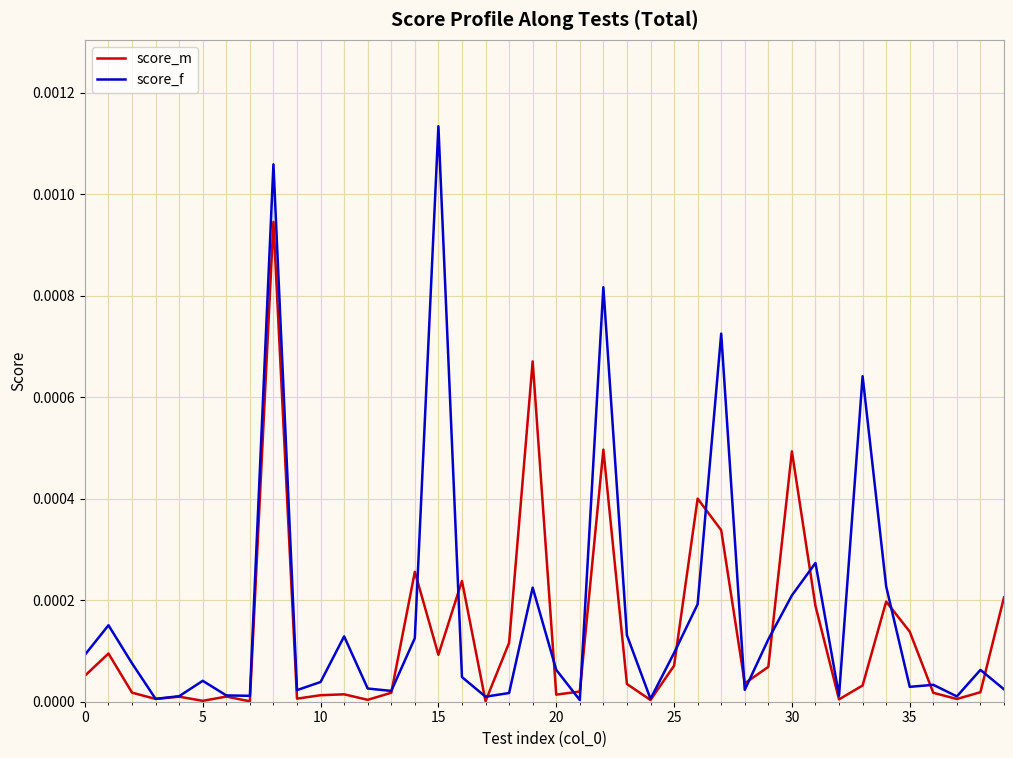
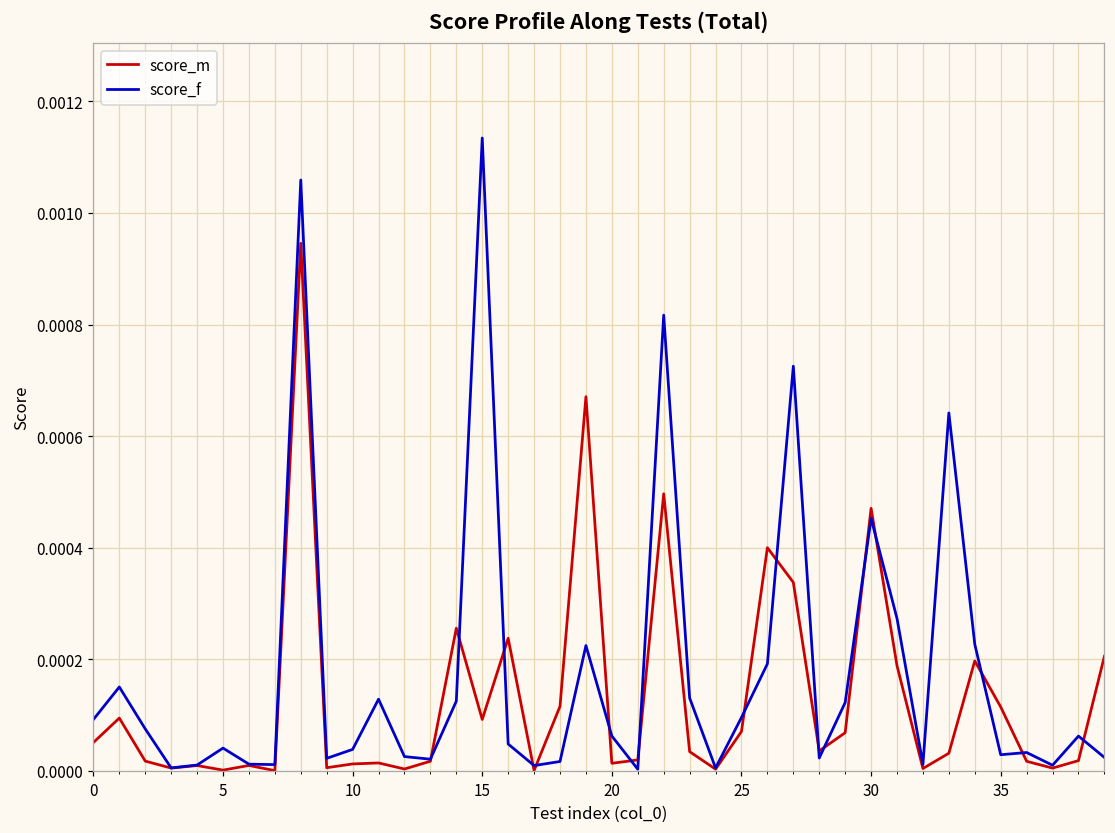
  {
    "score_m": {
      "0": 0.00005,
      "5": 0.00000,
      "10": 0.00001,
      "15": 0.00009,
      "20": 0.00001,
      "25": 0.00007,
-     "30": 0.00049,
-     "35": 0.00014
+     "30": 0.00047,
+     "35": 0.00011
    },
    "score_f": {
      "0": 0.00009,
      "5": 0.00004,
      "10": 0.00004,
      "15": 0.00113,
      "20": 0.00006,
      "25": 0.00010,
-     "30": 0.00021,
+     "30": 0.00045,
      "35": 0.00003
    }
  }
